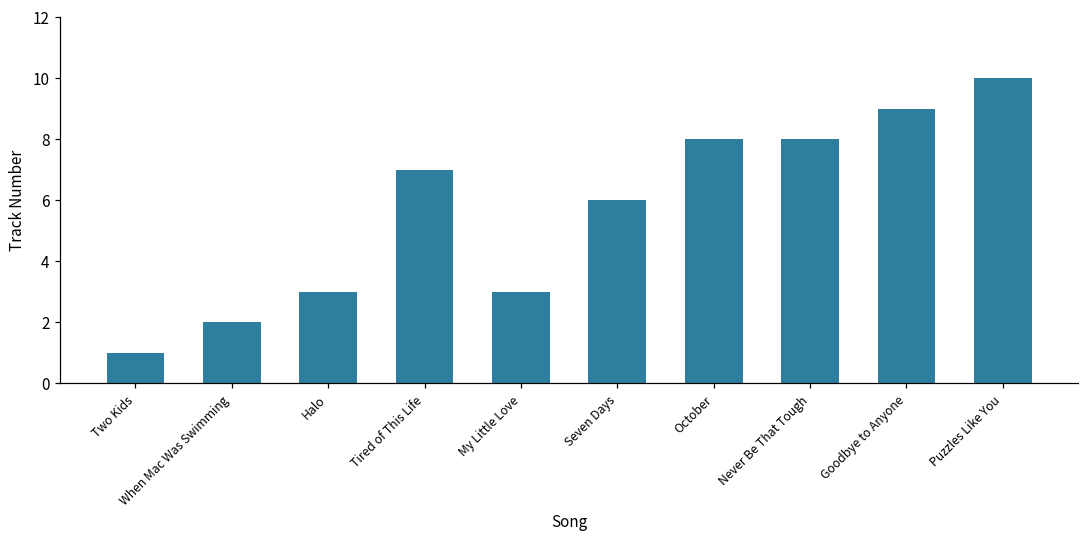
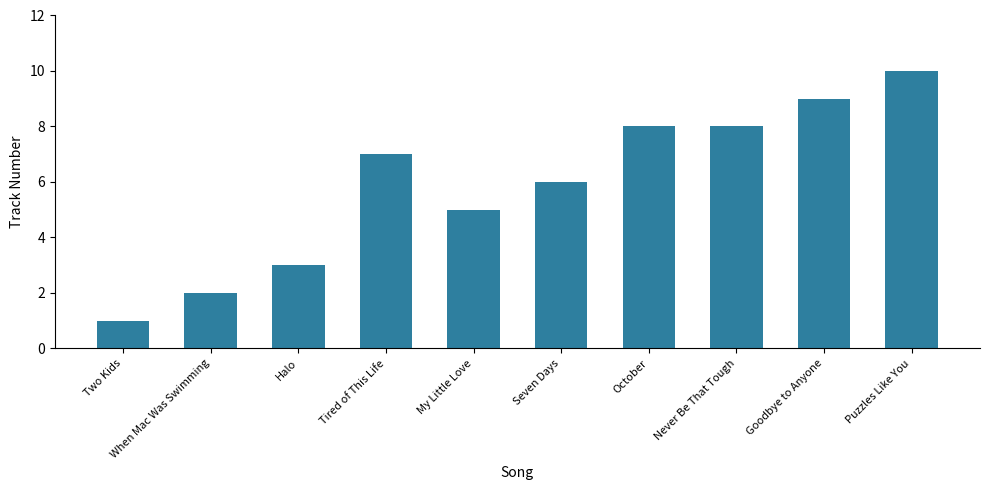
  {
    "Two Kids": 1,
    "When Mac Was Swimming": 2,
    "Halo": 3,
    "Tired of This Life": 7,
-   "My Little Love": 3,
+   "My Little Love": 5,
    "Seven Days": 6,
    "October": 8,
    "Never Be That Tough": 8,
    "Goodbye to Anyone": 9,
    "Puzzles Like You": 10
  }
